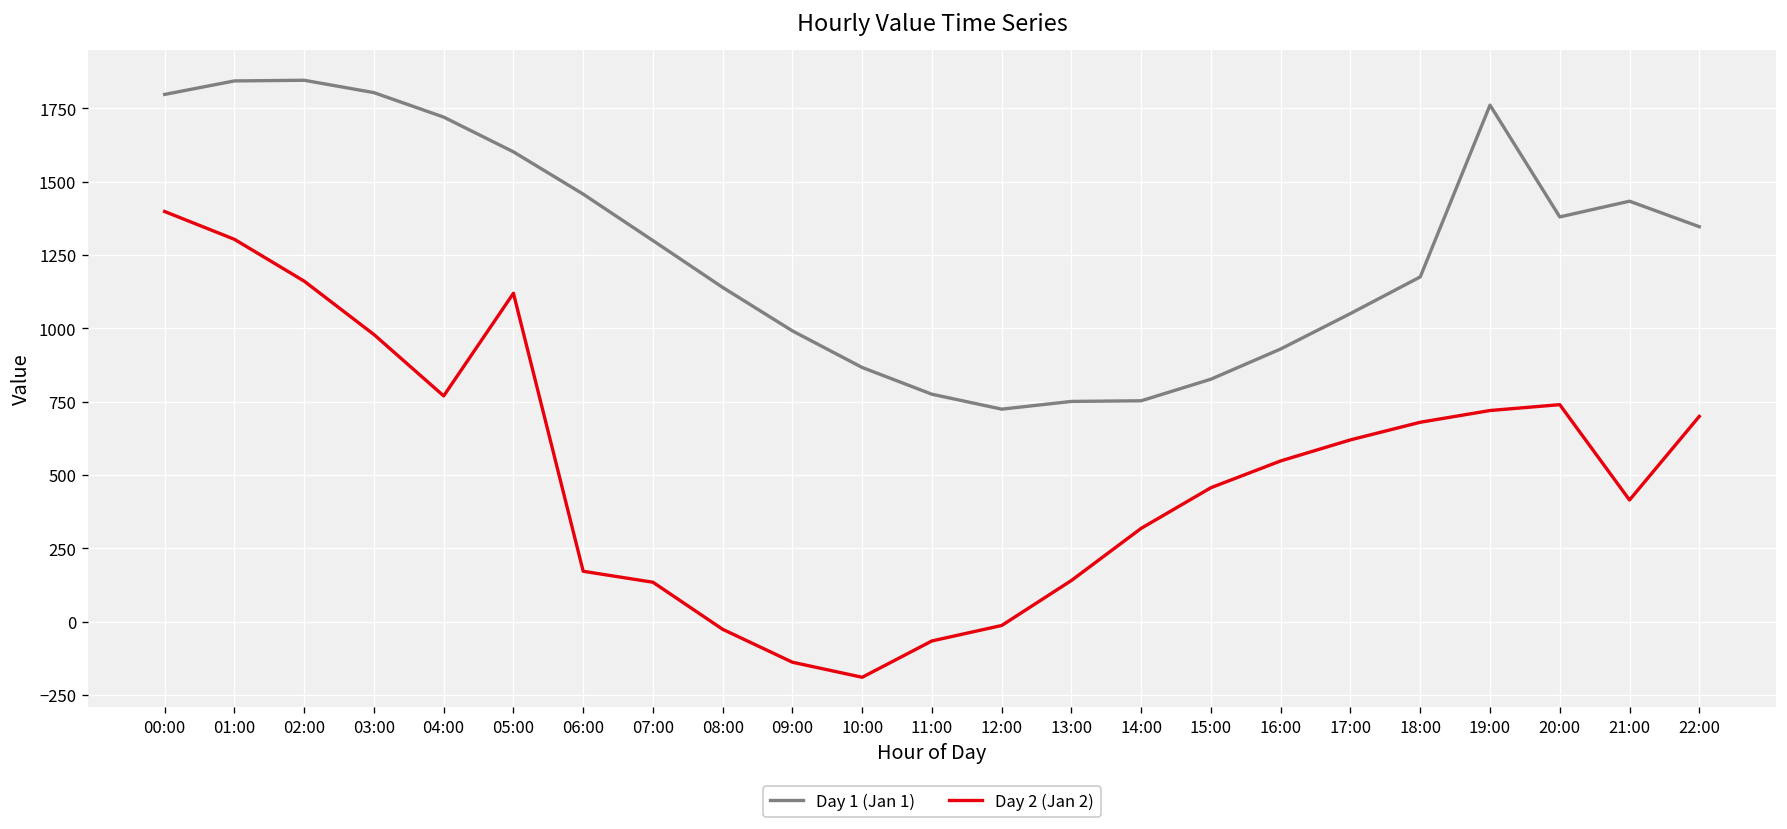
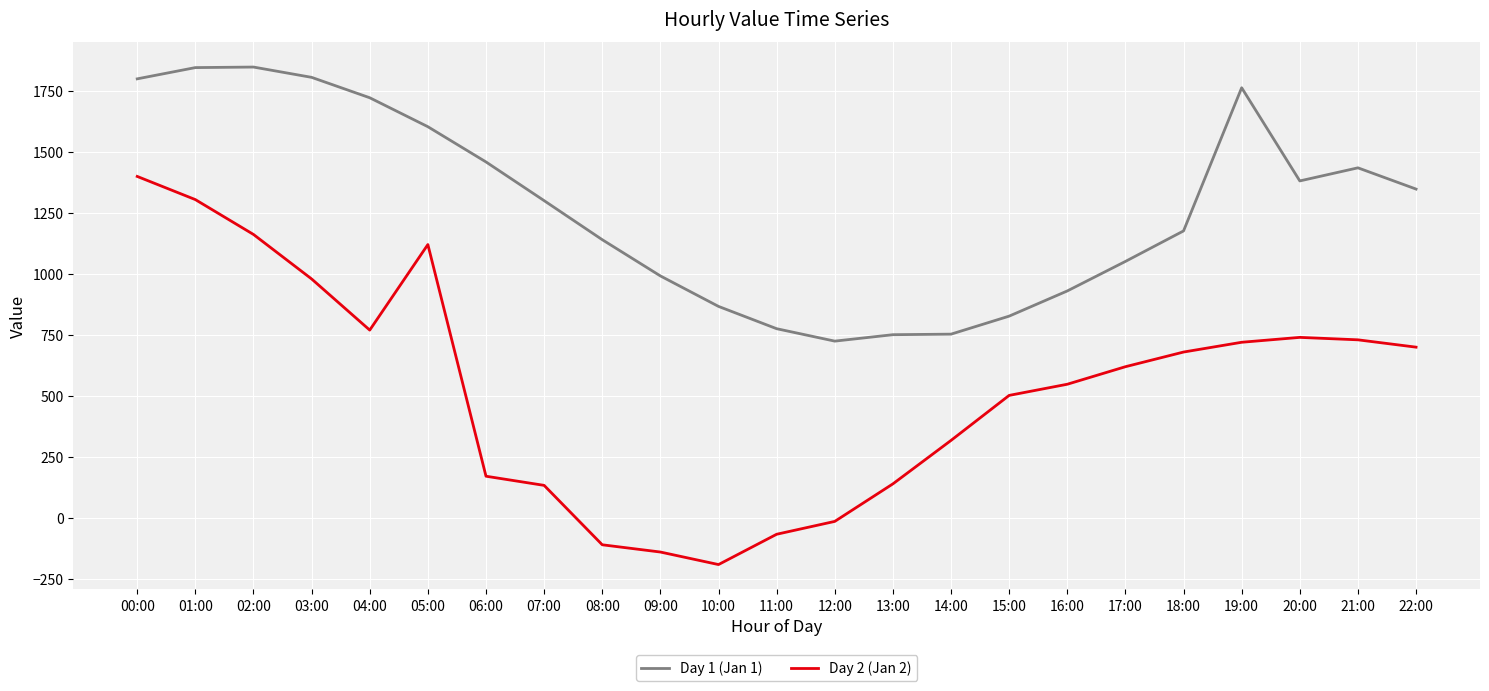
  {
    "Day 1 (Jan 1)": {
      "00:00": 1800,
      "01:00": 1840,
      "02:00": 1850,
      "03:00": 1800,
      "04:00": 1720,
      "05:00": 1600,
      "06:00": 1460,
      "07:00": 1300,
      "08:00": 1140,
      "09:00": 990,
      "10:00": 870,
      "11:00": 780,
      "12:00": 720,
      "13:00": 750,
      "14:00": 750,
      "15:00": 830,
      "16:00": 930,
      "17:00": 1050,
      "18:00": 1180,
      "19:00": 1760,
      "20:00": 1380,
      "21:00": 1430,
      "22:00": 1350
    },
    "Day 2 (Jan 2)": {
      "00:00": 1400,
      "01:00": 1300,
      "02:00": 1160,
      "03:00": 980,
      "04:00": 770,
      "05:00": 1120,
      "06:00": 170,
      "07:00": 130,
-     "08:00": -30,
+     "08:00": -110,
      "09:00": -140,
      "10:00": -190,
      "11:00": -70,
      "12:00": -10,
      "13:00": 140,
      "14:00": 320,
-     "15:00": 460,
+     "15:00": 500,
      "16:00": 550,
      "17:00": 620,
      "18:00": 680,
      "19:00": 720,
      "20:00": 740,
-     "21:00": 410,
+     "21:00": 730,
      "22:00": 700
    }
  }
